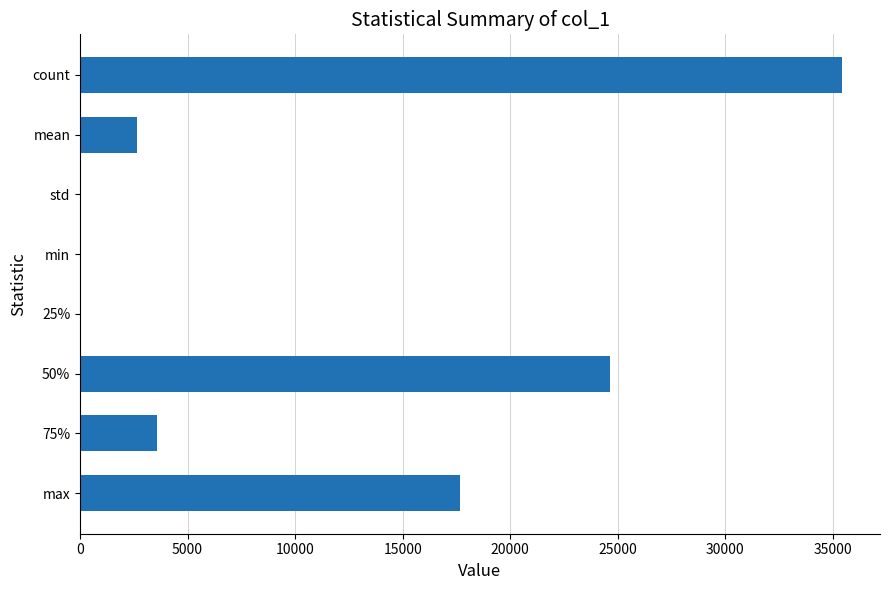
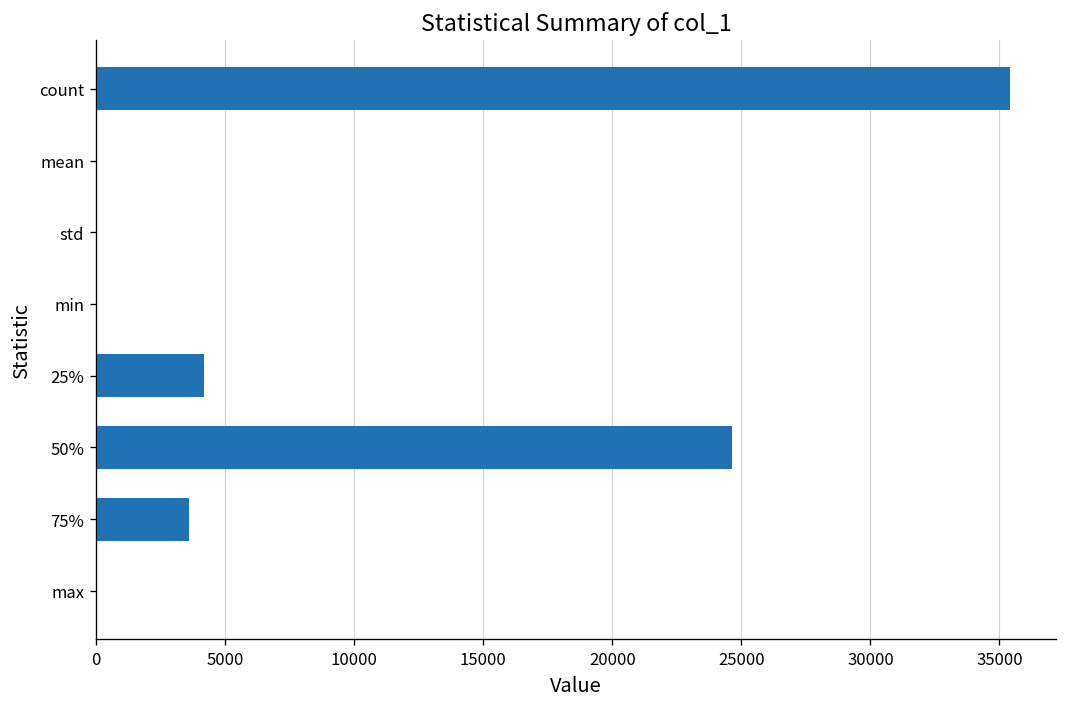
  {
    "count": 35400,
-   "mean": 2600,
-   "25%": 0,
+   "mean": 0,
+   "25%": 4200,
    "50%": 24600,
    "75%": 3600,
-   "max": 17700
+   "max": 0
  }
